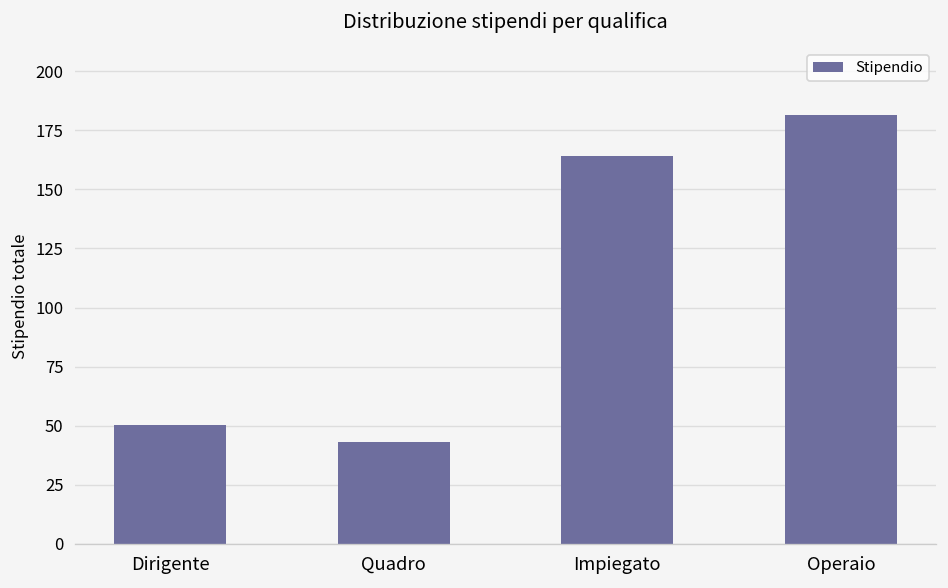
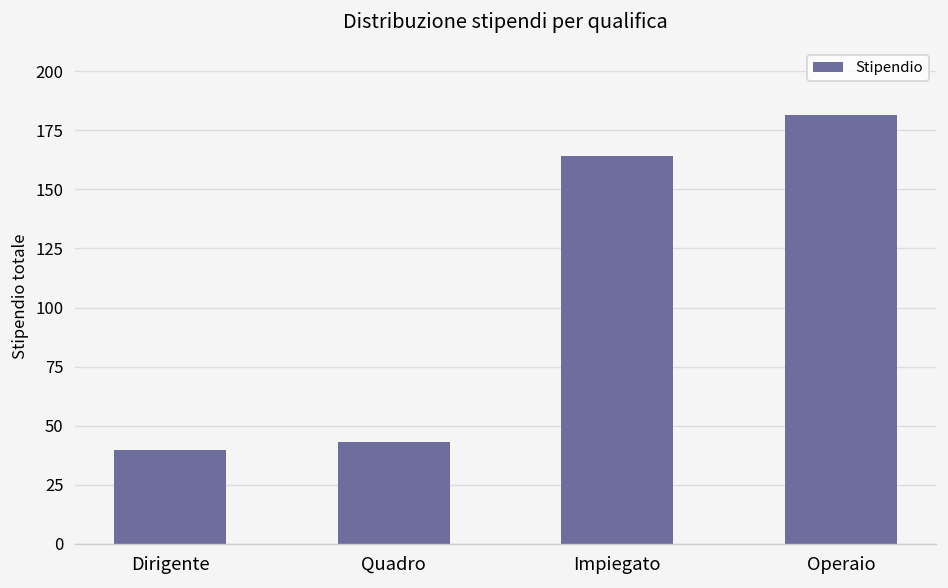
  {
-   "Dirigente": 50,
+   "Dirigente": 40,
    "Quadro": 43,
    "Impiegato": 164,
    "Operaio": 182
  }
